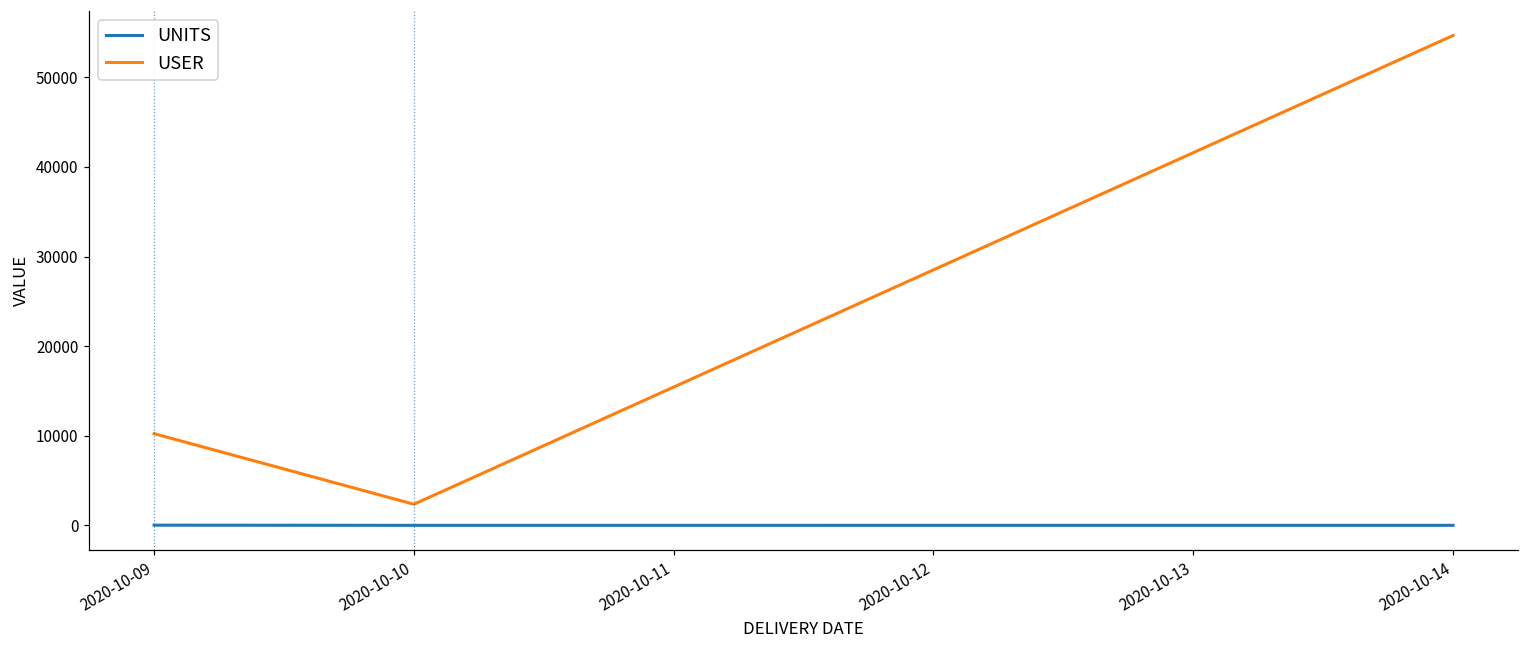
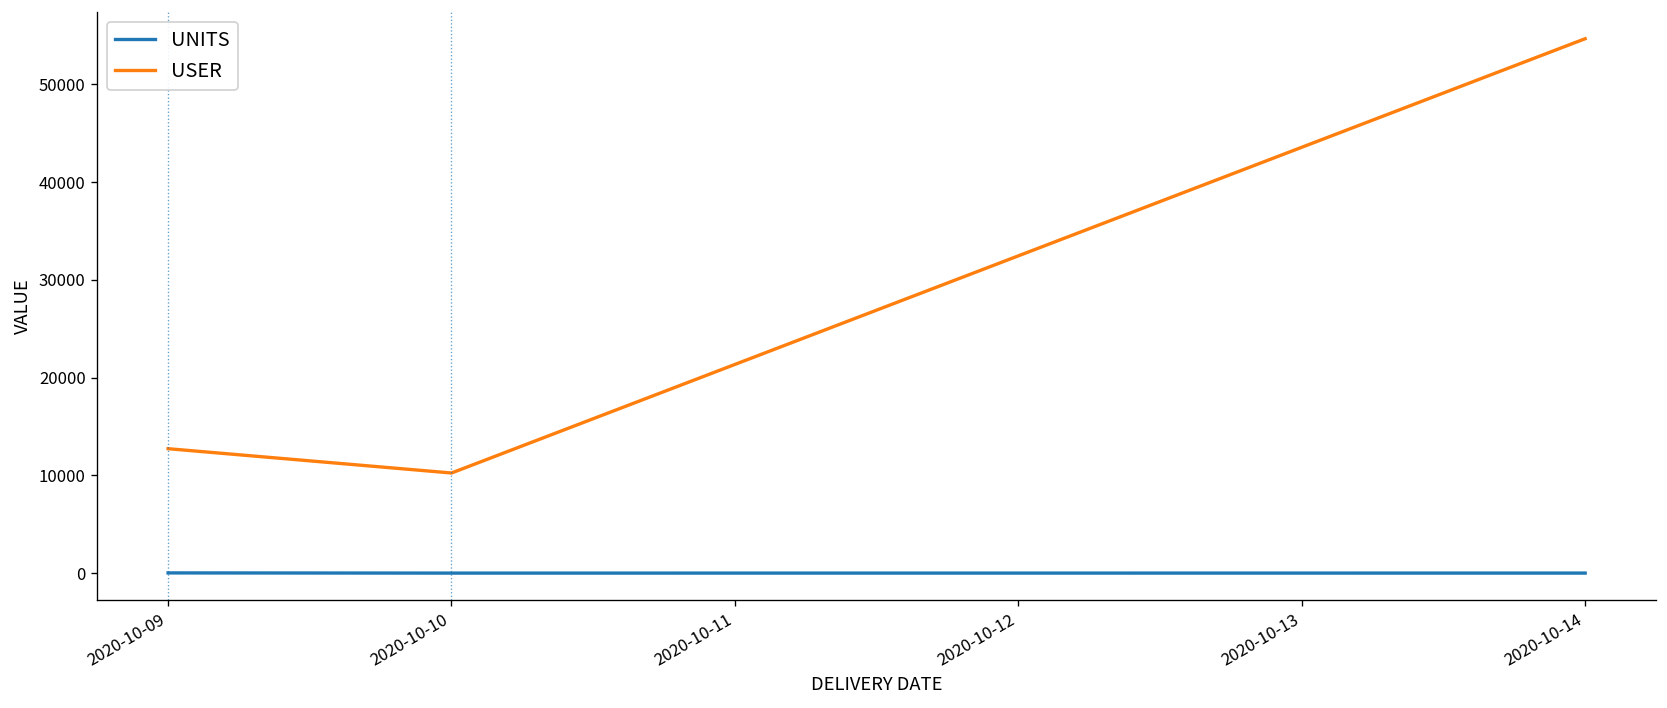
  {
    "UNITS": {
      "2020-10-09": 0,
      "2020-10-10": 0,
      "2020-10-14": 0
    },
    "USER": {
-     "2020-10-09": 10000,
-     "2020-10-10": 2000,
+     "2020-10-09": 13000,
+     "2020-10-10": 10000,
      "2020-10-14": 55000
    }
  }
